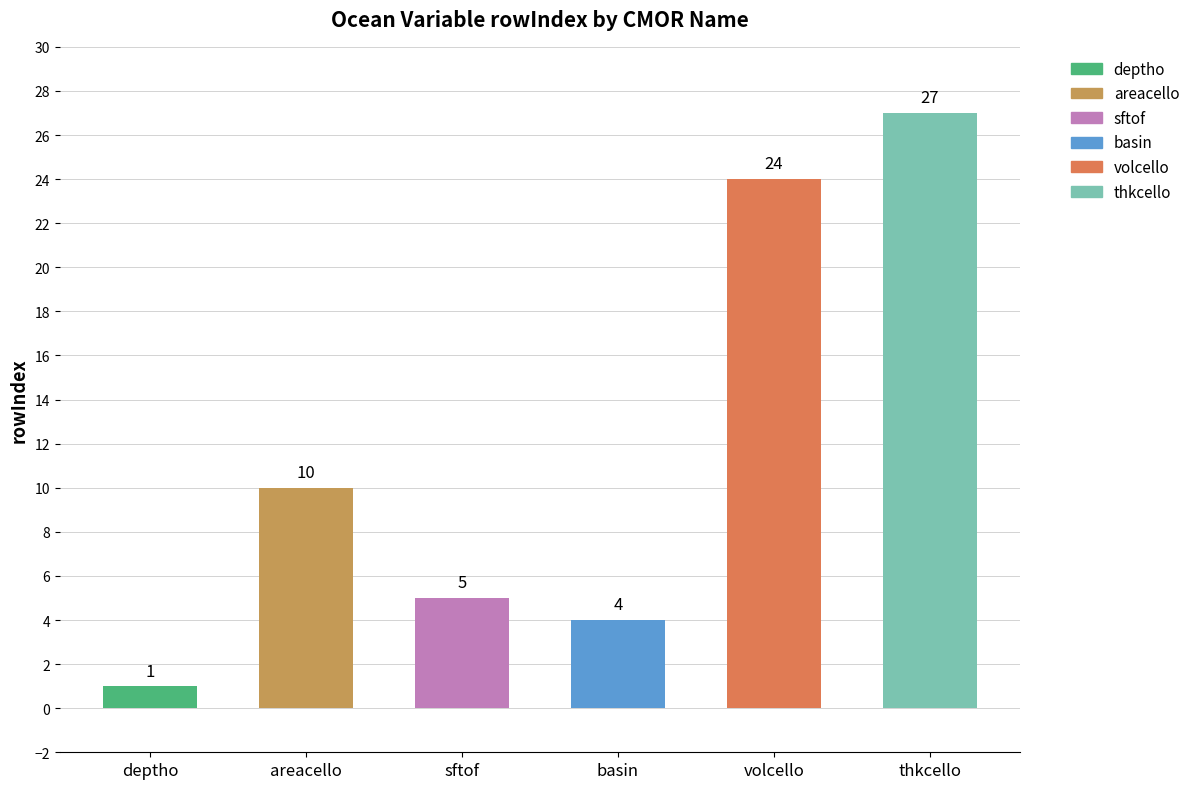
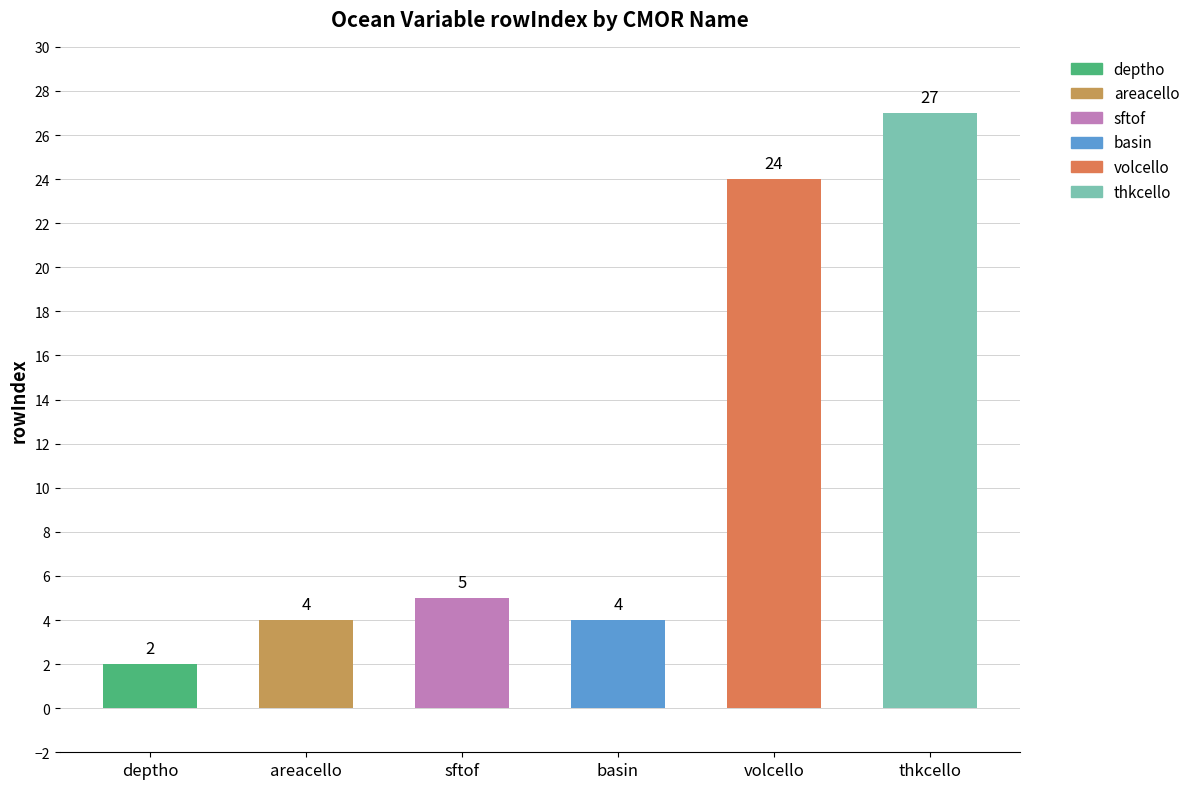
  {
-   "deptho": 1,
-   "areacello": 10,
+   "deptho": 2,
+   "areacello": 4,
    "sftof": 5,
    "basin": 4,
    "volcello": 24,
    "thkcello": 27
  }
